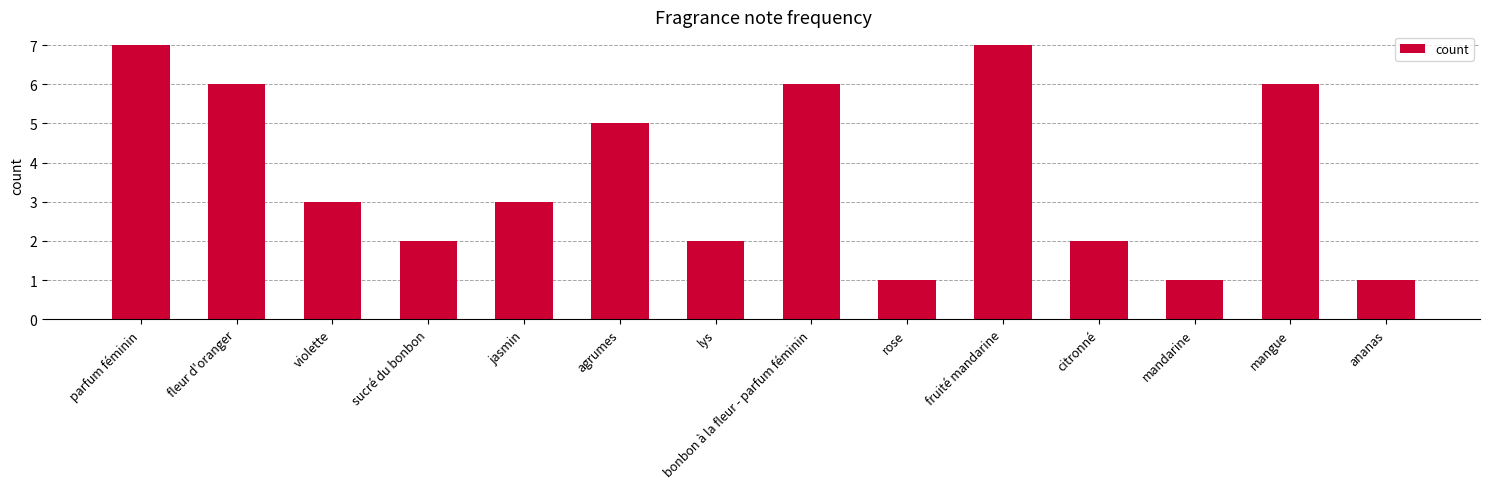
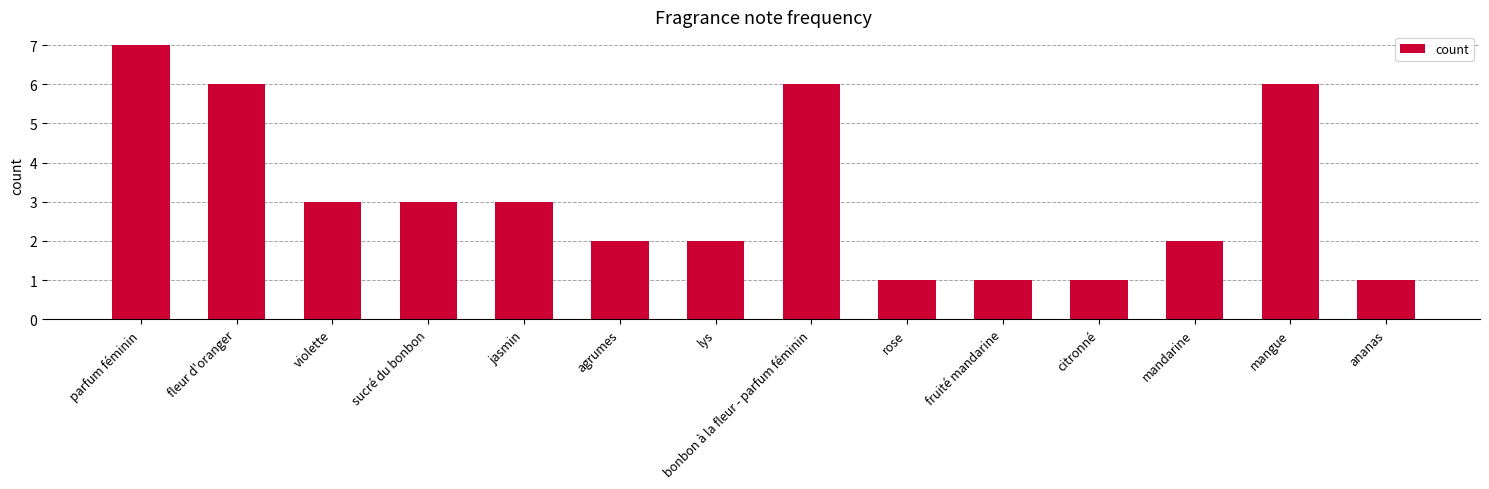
  {
    "parfum féminin": 7,
    "fleur d'oranger": 6,
    "violette": 3,
-   "sucré du bonbon": 2,
+   "sucré du bonbon": 3,
    "jasmin": 3,
-   "agrumes": 5,
+   "agrumes": 2,
    "lys": 2,
    "bonbon à la fleur - parfum féminin": 6,
    "rose": 1,
-   "fruité mandarine": 7,
-   "citronné": 2,
-   "mandarine": 1,
+   "fruité mandarine": 1,
+   "citronné": 1,
+   "mandarine": 2,
    "mangue": 6,
    "ananas": 1
  }
